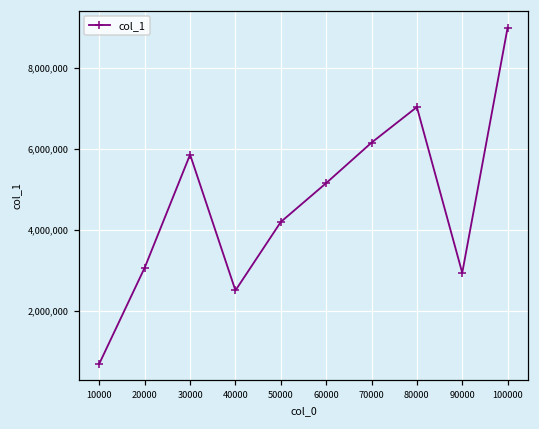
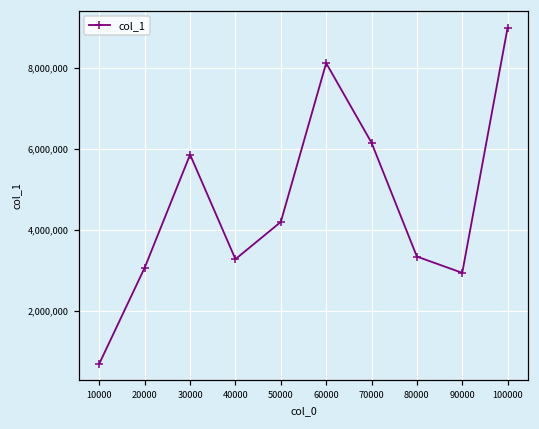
  {
    "10000": "700,000",
    "20000": "3,100,000",
    "30000": "5,900,000",
-   "40000": "2,500,000",
+   "40000": "3,300,000",
    "50000": "4,200,000",
-   "60000": "5,200,000",
+   "60000": "8,100,000",
    "70000": "6,200,000",
-   "80000": "7,000,000",
+   "80000": "3,300,000",
    "90000": "2,900,000",
    "100000": "9,000,000"
  }
